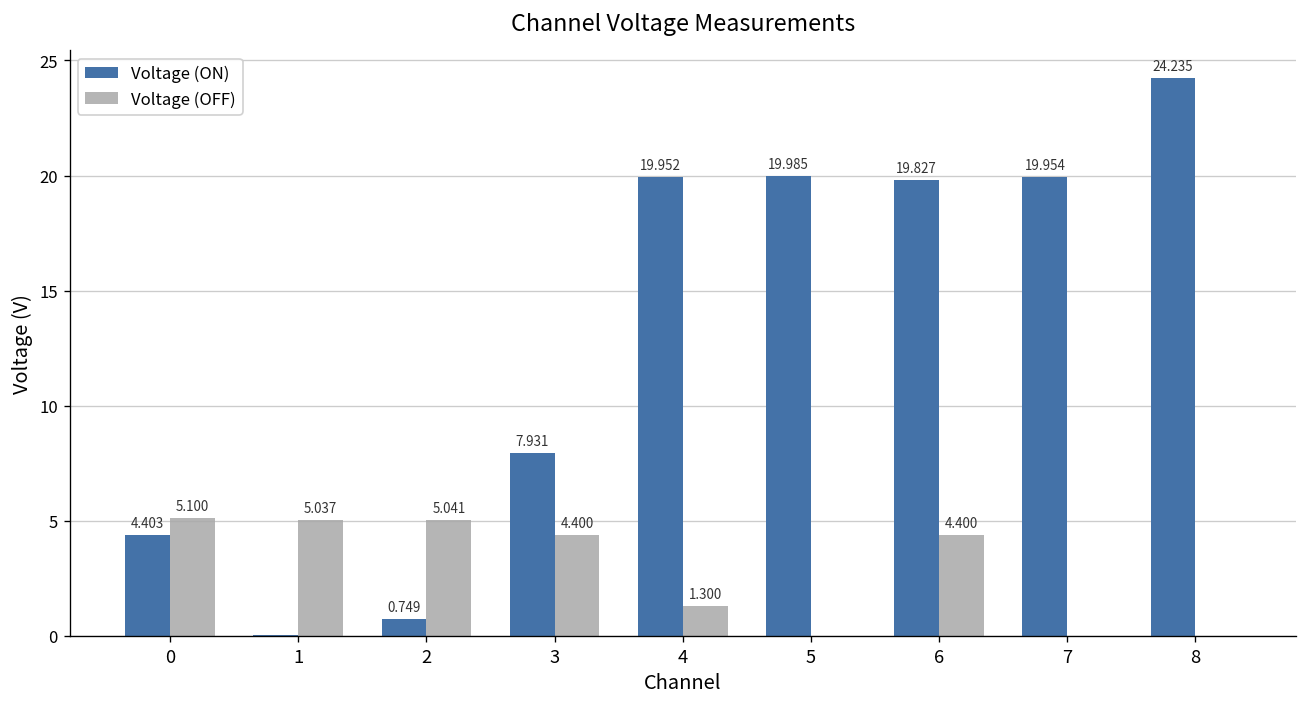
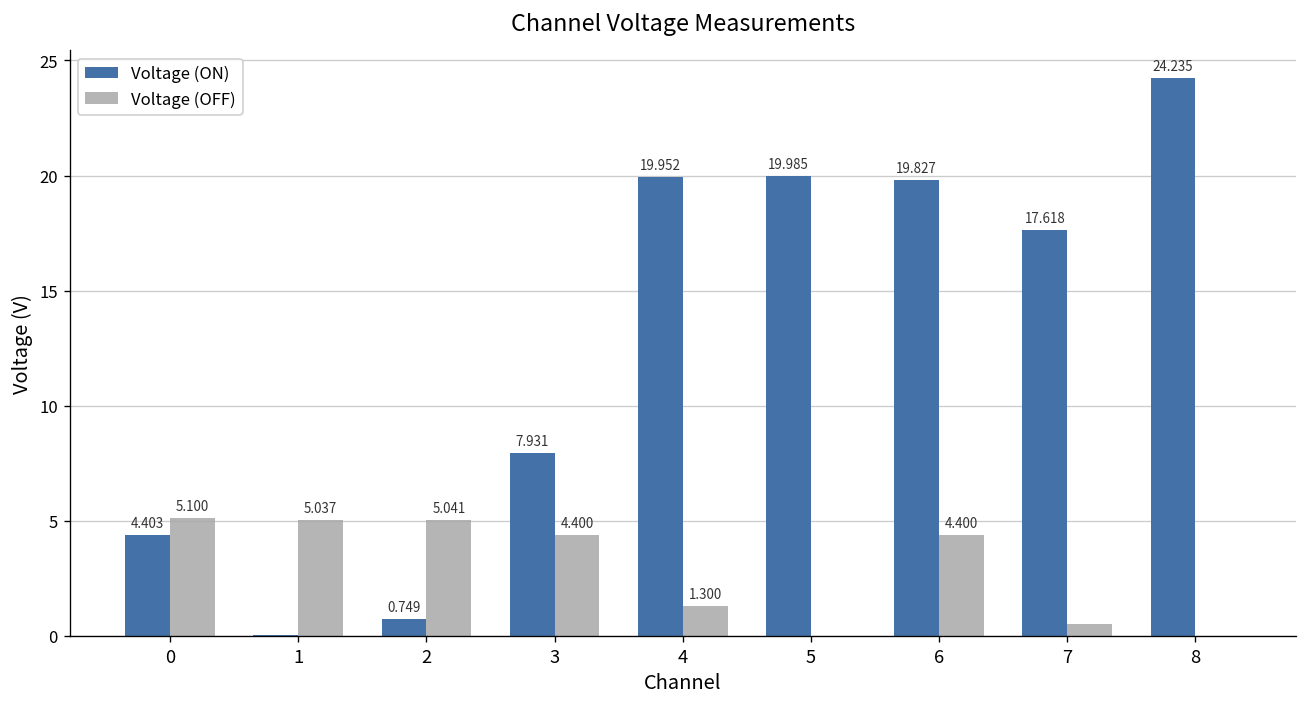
  {
    "Voltage (ON)": {
      "0": 4.403,
      "2": 0.749,
      "3": 7.931,
      "4": 19.952,
      "5": 19.985,
      "6": 19.827,
-     "7": 19.954,
+     "7": 17.618,
      "8": 24.235
    },
    "Voltage (OFF)": {
      "5": 0.0,
-     "7": 0.0,
+     "7": 0.5,
      "8": 0.0
    }
  }
